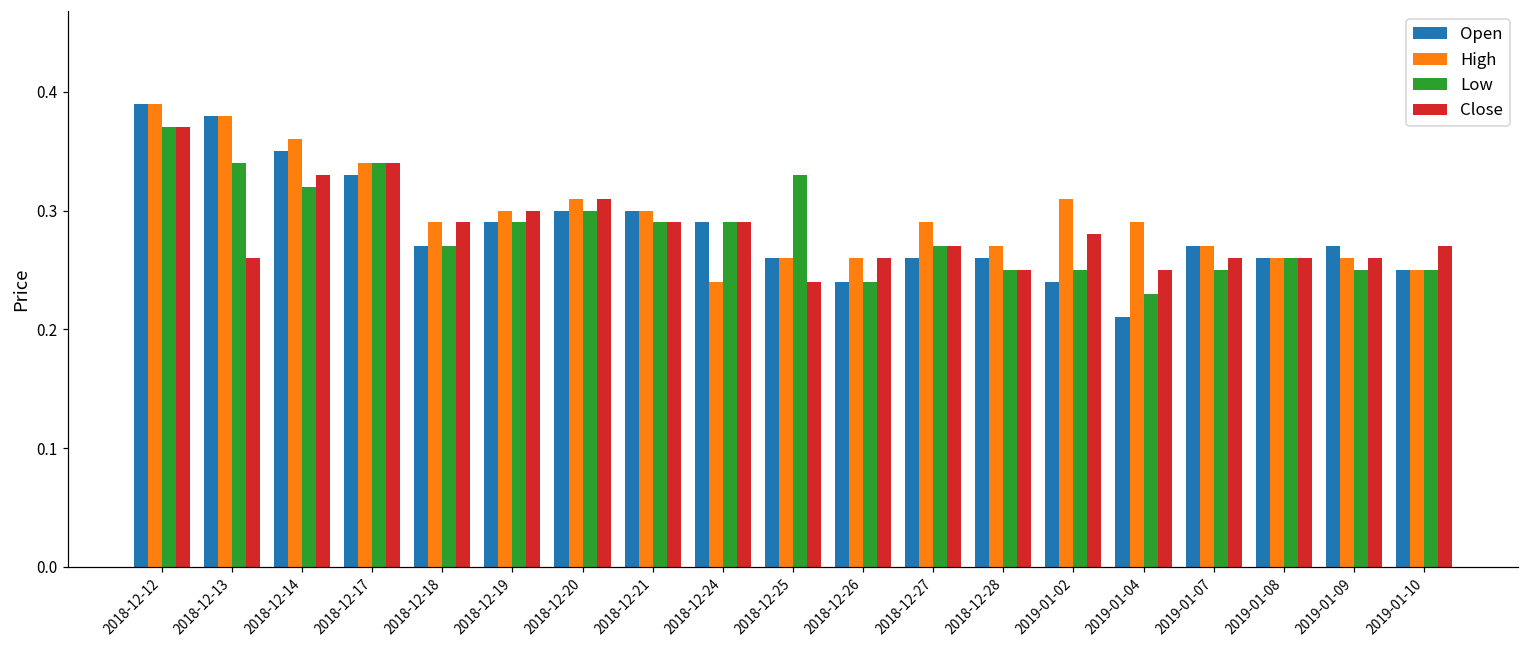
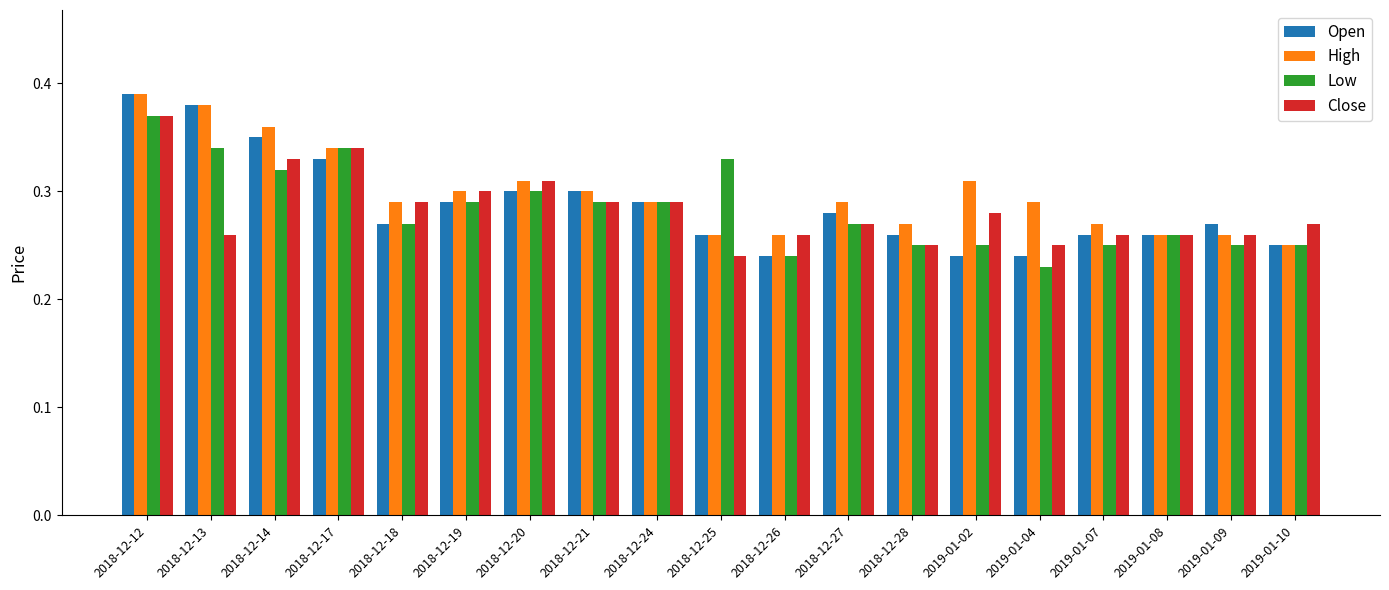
  {
    "Open": {
      "2018-12-12": 0.39,
      "2018-12-13": 0.38,
      "2018-12-14": 0.35,
      "2018-12-17": 0.33,
      "2018-12-18": 0.27,
      "2018-12-19": 0.29,
      "2018-12-20": 0.30,
      "2018-12-21": 0.30,
      "2018-12-24": 0.29,
      "2018-12-25": 0.26,
      "2018-12-26": 0.24,
-     "2018-12-27": 0.26,
+     "2018-12-27": 0.28,
      "2018-12-28": 0.26,
      "2019-01-02": 0.24,
-     "2019-01-04": 0.21,
-     "2019-01-07": 0.27,
+     "2019-01-04": 0.24,
+     "2019-01-07": 0.26,
      "2019-01-08": 0.26,
      "2019-01-09": 0.27,
      "2019-01-10": 0.25
    },
    "High": {
      "2018-12-12": 0.39,
      "2018-12-13": 0.38,
      "2018-12-14": 0.36,
      "2018-12-17": 0.34,
      "2018-12-18": 0.29,
      "2018-12-19": 0.30,
      "2018-12-20": 0.31,
      "2018-12-21": 0.30,
-     "2018-12-24": 0.24,
+     "2018-12-24": 0.29,
      "2018-12-25": 0.26,
      "2018-12-26": 0.26,
      "2018-12-27": 0.29,
      "2018-12-28": 0.27,
      "2019-01-02": 0.31,
      "2019-01-04": 0.29,
      "2019-01-07": 0.27,
      "2019-01-08": 0.26,
      "2019-01-09": 0.26,
      "2019-01-10": 0.25
    },
    "Low": {
      "2018-12-12": 0.37,
      "2018-12-13": 0.34,
      "2018-12-14": 0.32,
      "2018-12-17": 0.34,
      "2018-12-18": 0.27,
      "2018-12-19": 0.29,
      "2018-12-20": 0.30,
      "2018-12-21": 0.29,
      "2018-12-24": 0.29,
      "2018-12-25": 0.33,
      "2018-12-26": 0.24,
      "2018-12-27": 0.27,
      "2018-12-28": 0.25,
      "2019-01-02": 0.25,
      "2019-01-04": 0.23,
      "2019-01-07": 0.25,
      "2019-01-08": 0.26,
      "2019-01-09": 0.25,
      "2019-01-10": 0.25
    },
    "Close": {
      "2018-12-12": 0.37,
      "2018-12-13": 0.26,
      "2018-12-14": 0.33,
      "2018-12-17": 0.34,
      "2018-12-18": 0.29,
      "2018-12-19": 0.30,
      "2018-12-20": 0.31,
      "2018-12-21": 0.29,
      "2018-12-24": 0.29,
      "2018-12-25": 0.24,
      "2018-12-26": 0.26,
      "2018-12-27": 0.27,
      "2018-12-28": 0.25,
      "2019-01-02": 0.28,
      "2019-01-04": 0.25,
      "2019-01-07": 0.26,
      "2019-01-08": 0.26,
      "2019-01-09": 0.26,
      "2019-01-10": 0.27
    }
  }
